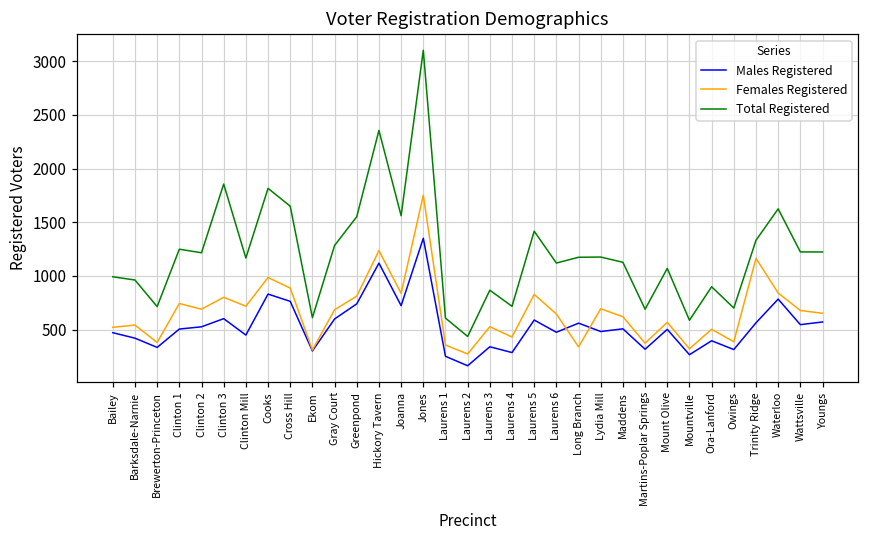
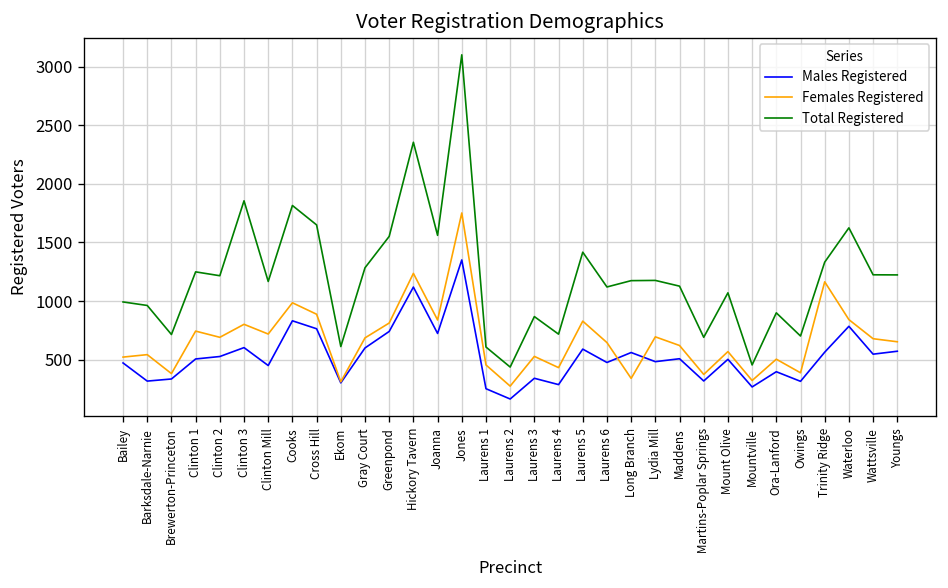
  {
    "Males Registered": {
      "Bailey": 500,
-     "Barksdale-Narnie": 400,
+     "Barksdale-Narnie": 300,
      "Brewerton-Princeton": 300,
      "Clinton 1": 500,
      "Clinton 2": 500,
      "Clinton 3": 600,
      "Clinton Mill": 400,
      "Cooks": 800,
      "Cross Hill": 800,
      "Gray Court": 600,
      "Greenpond": 700,
      "Hickory Tavern": 1100,
      "Joanna": 700,
      "Jones": 1400,
      "Laurens 1": 300,
      "Laurens 2": 200,
      "Laurens 3": 300,
      "Laurens 4": 300,
      "Laurens 5": 600,
      "Laurens 6": 500,
      "Long Branch": 600,
      "Lydia Mill": 500,
      "Maddens": 500,
      "Martins-Poplar Springs": 300,
      "Mount Olive": 500,
      "Mountville": 300,
      "Ora-Lanford": 400,
      "Owings": 300,
      "Trinity Ridge": 600,
      "Waterloo": 800,
      "Wattsville": 500,
      "Youngs": 600
    },
    "Females Registered": {
      "Bailey": 500,
      "Barksdale-Narnie": 500,
      "Brewerton-Princeton": 400,
      "Clinton 1": 700,
      "Clinton 2": 700,
      "Clinton 3": 800,
      "Clinton Mill": 700,
      "Cooks": 1000,
      "Cross Hill": 900,
      "Gray Court": 700,
      "Greenpond": 800,
      "Hickory Tavern": 1200,
      "Joanna": 800,
      "Jones": 1800,
-     "Laurens 1": 400,
+     "Laurens 1": 500,
      "Laurens 2": 300,
      "Laurens 3": 500,
      "Laurens 4": 400,
      "Laurens 5": 800,
      "Laurens 6": 600,
      "Long Branch": 300,
      "Lydia Mill": 700,
      "Maddens": 600,
      "Martins-Poplar Springs": 400,
      "Mount Olive": 600,
      "Mountville": 300,
      "Ora-Lanford": 500,
      "Owings": 400,
      "Trinity Ridge": 1200,
      "Waterloo": 800,
      "Wattsville": 700,
      "Youngs": 700
    },
    "Total Registered": {
      "Bailey": 1000,
      "Barksdale-Narnie": 1000,
      "Brewerton-Princeton": 700,
      "Clinton 1": 1200,
      "Clinton 2": 1200,
      "Clinton 3": 1900,
      "Clinton Mill": 1200,
      "Cooks": 1800,
      "Cross Hill": 1700,
      "Ekom": 600,
      "Gray Court": 1300,
      "Greenpond": 1600,
      "Hickory Tavern": 2400,
      "Joanna": 1600,
      "Jones": 3100,
      "Laurens 1": 600,
      "Laurens 2": 400,
      "Laurens 3": 900,
      "Laurens 4": 700,
      "Laurens 5": 1400,
      "Laurens 6": 1100,
      "Long Branch": 1200,
      "Lydia Mill": 1200,
      "Maddens": 1100,
      "Martins-Poplar Springs": 700,
      "Mount Olive": 1100,
-     "Mountville": 600,
+     "Mountville": 500,
      "Ora-Lanford": 900,
      "Owings": 700,
      "Trinity Ridge": 1300,
      "Waterloo": 1600,
      "Wattsville": 1200,
      "Youngs": 1200
    }
  }
